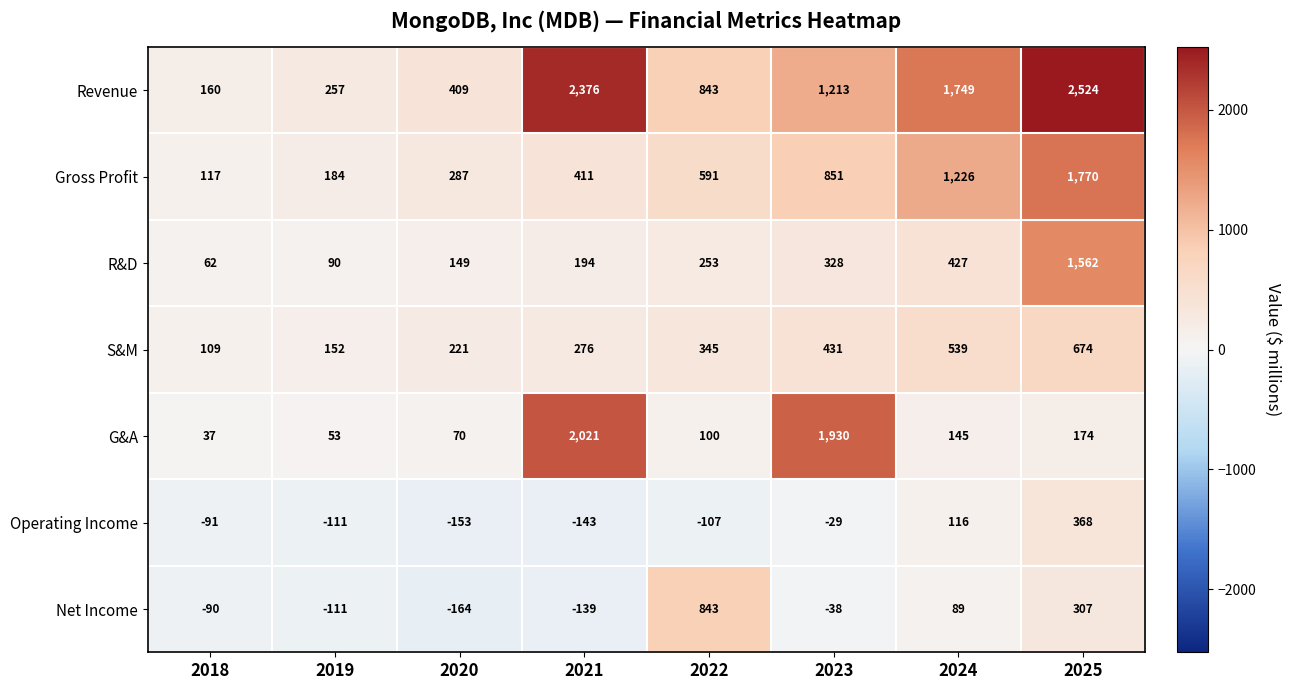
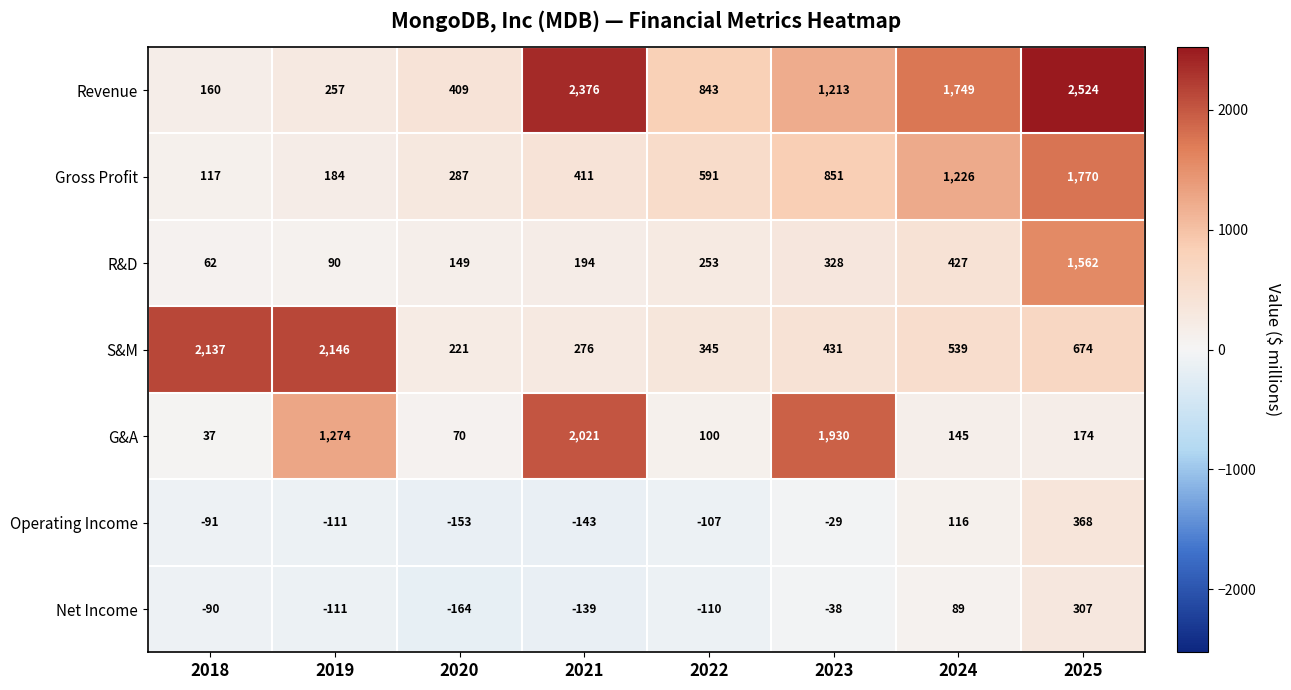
  {
    "Revenue": {
      "2018": "160",
      "2019": "257",
      "2020": "409",
      "2021": "2,376",
      "2022": "843",
      "2023": "1,213",
      "2024": "1,749",
      "2025": "2,524"
    },
    "Gross Profit": {
      "2018": "117",
      "2019": "184",
      "2020": "287",
      "2021": "411",
      "2022": "591",
      "2023": "851",
      "2024": "1,226",
      "2025": "1,770"
    },
    "R&D": {
      "2018": "62",
      "2019": "90",
      "2020": "149",
      "2021": "194",
      "2022": "253",
      "2023": "328",
      "2024": "427",
      "2025": "1,562"
    },
    "S&M": {
-     "2018": "109",
-     "2019": "152",
+     "2018": "2,137",
+     "2019": "2,146",
      "2020": "221",
      "2021": "276",
      "2022": "345",
      "2023": "431",
      "2024": "539",
      "2025": "674"
    },
    "G&A": {
      "2018": "37",
-     "2019": "53",
+     "2019": "1,274",
      "2020": "70",
      "2021": "2,021",
      "2022": "100",
      "2023": "1,930",
      "2024": "145",
      "2025": "174"
    },
    "Operating Income": {
      "2018": "-91",
      "2019": "-111",
      "2020": "-153",
      "2021": "-143",
      "2022": "-107",
      "2023": "-29",
      "2024": "116",
      "2025": "368"
    },
    "Net Income": {
      "2018": "-90",
      "2019": "-111",
      "2020": "-164",
      "2021": "-139",
-     "2022": "843",
+     "2022": "-110",
      "2023": "-38",
      "2024": "89",
      "2025": "307"
    }
  }
